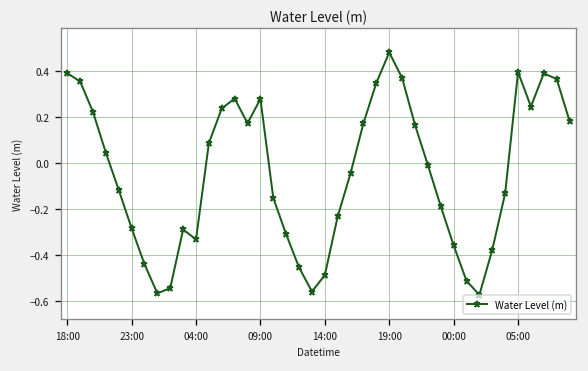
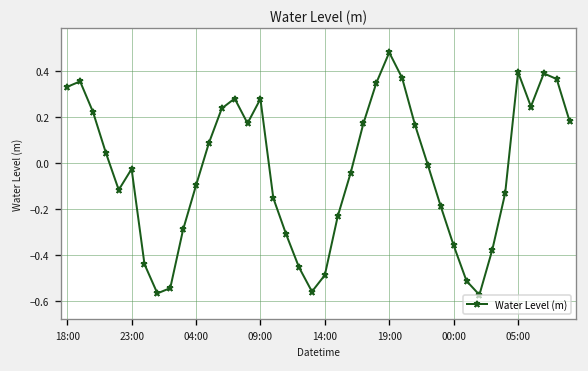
  {
-   "18:00": 0.39,
-   "23:00": -0.28,
-   "04:00": -0.33,
+   "18:00": 0.33,
+   "23:00": -0.03,
+   "04:00": -0.10,
    "09:00": 0.28,
    "14:00": -0.49,
    "19:00": 0.48,
    "00:00": -0.36,
    "05:00": 0.39
  }
